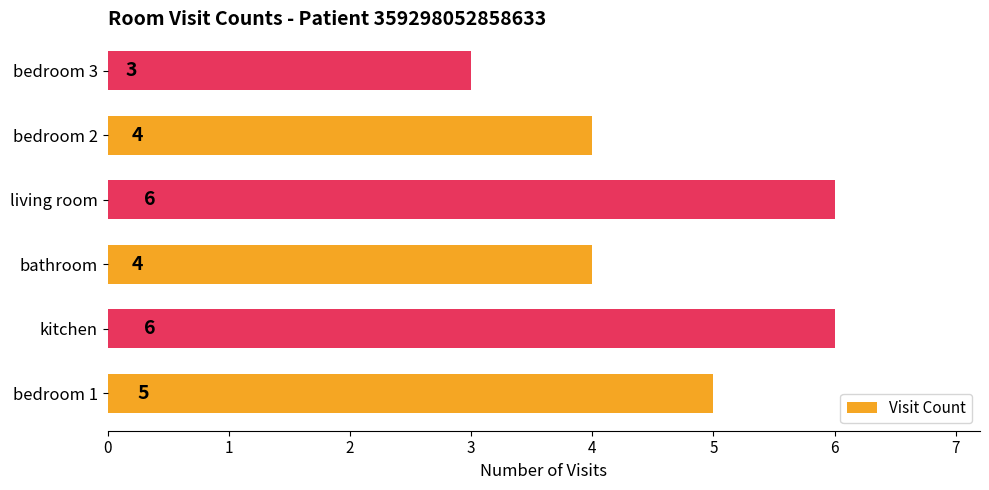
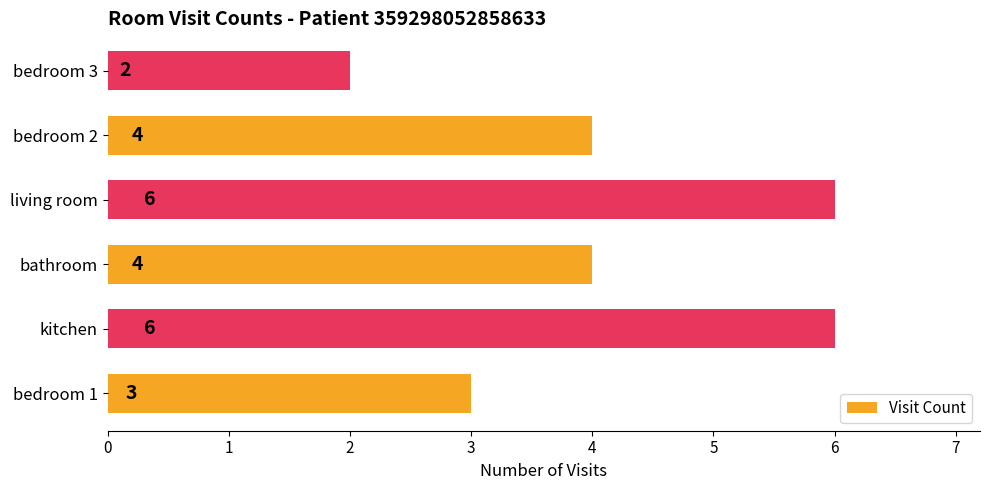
  {
-   "bedroom 3": 3,
+   "bedroom 3": 2,
    "bedroom 2": 4,
    "living room": 6,
    "bathroom": 4,
    "kitchen": 6,
-   "bedroom 1": 5
+   "bedroom 1": 3
  }
